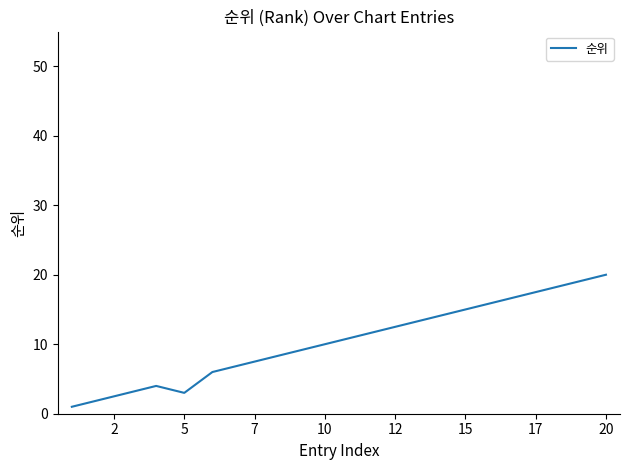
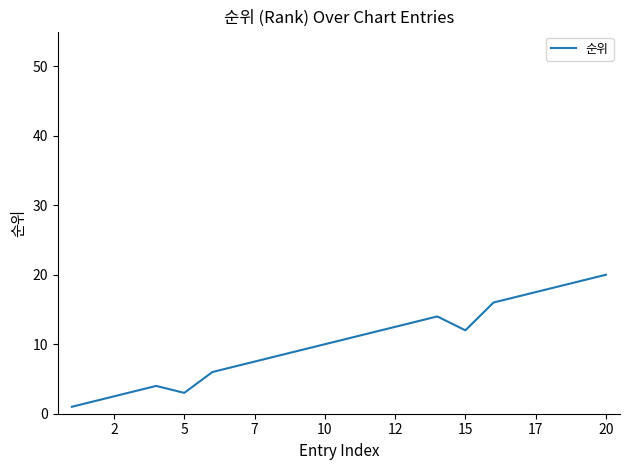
  {
    "5": 3,
    "10": 10,
-   "15": 15,
+   "15": 12,
    "20": 20
  }
